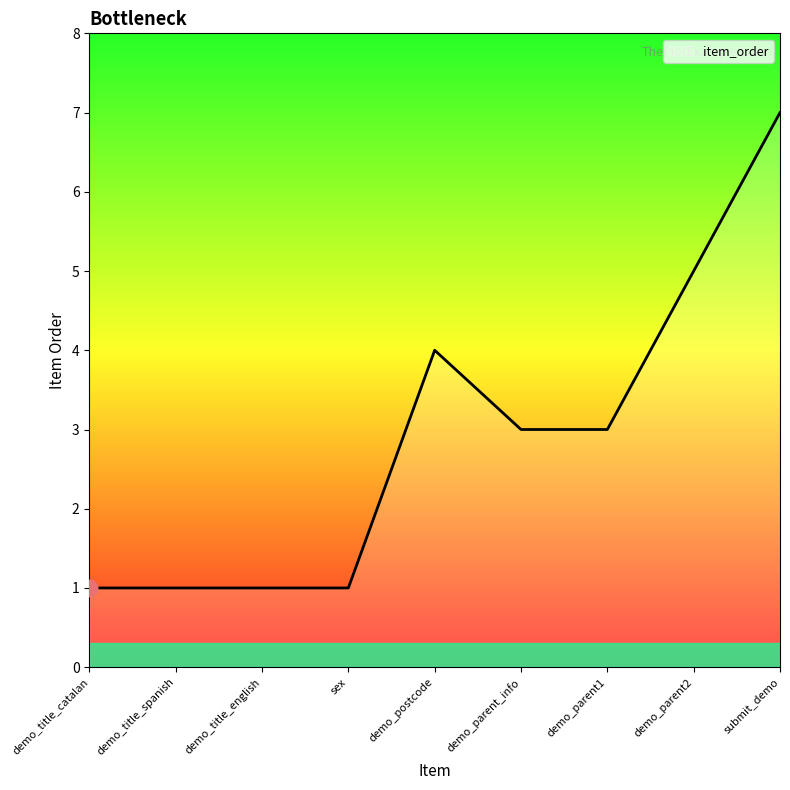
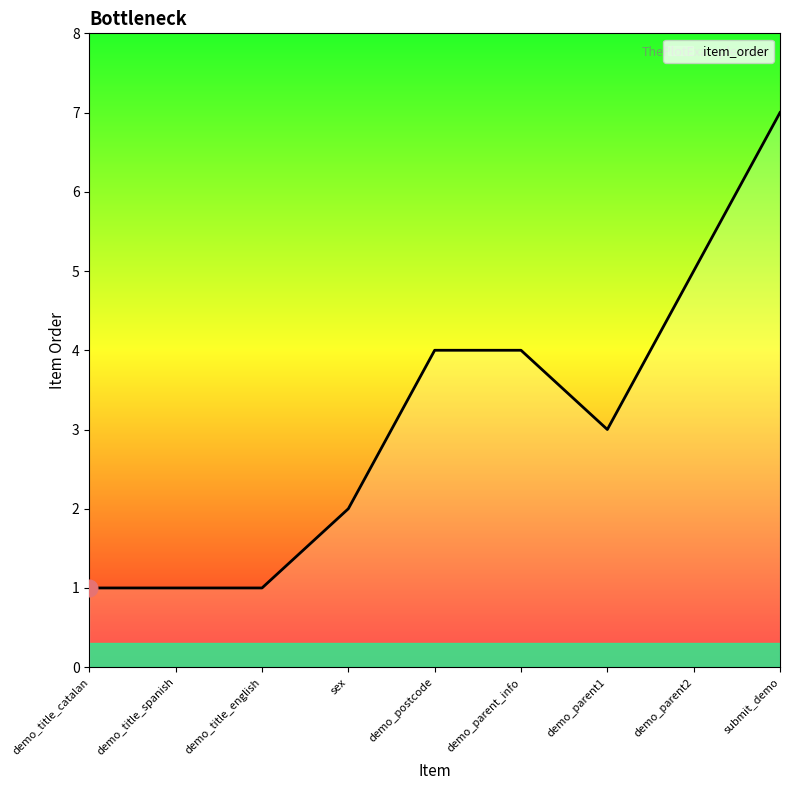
  {
    "item_order": {
      "demo_title_spanish": 1,
      "demo_title_english": 1,
-     "sex": 1,
+     "sex": 2,
      "demo_postcode": 4,
-     "demo_parent_info": 3,
+     "demo_parent_info": 4,
      "demo_parent1": 3,
      "demo_parent2": 5,
      "submit_demo": 7
    }
  }
